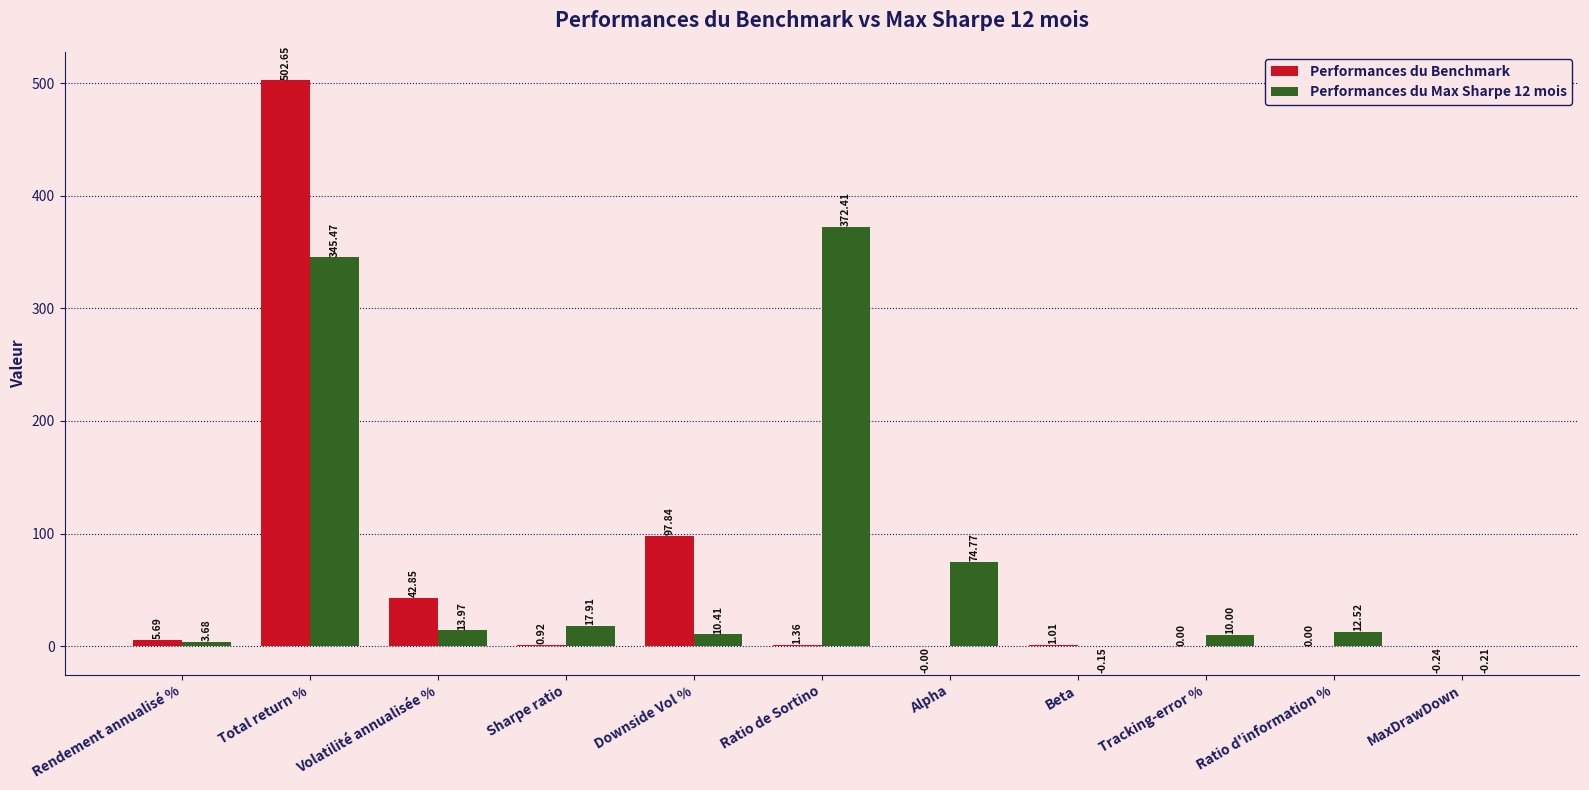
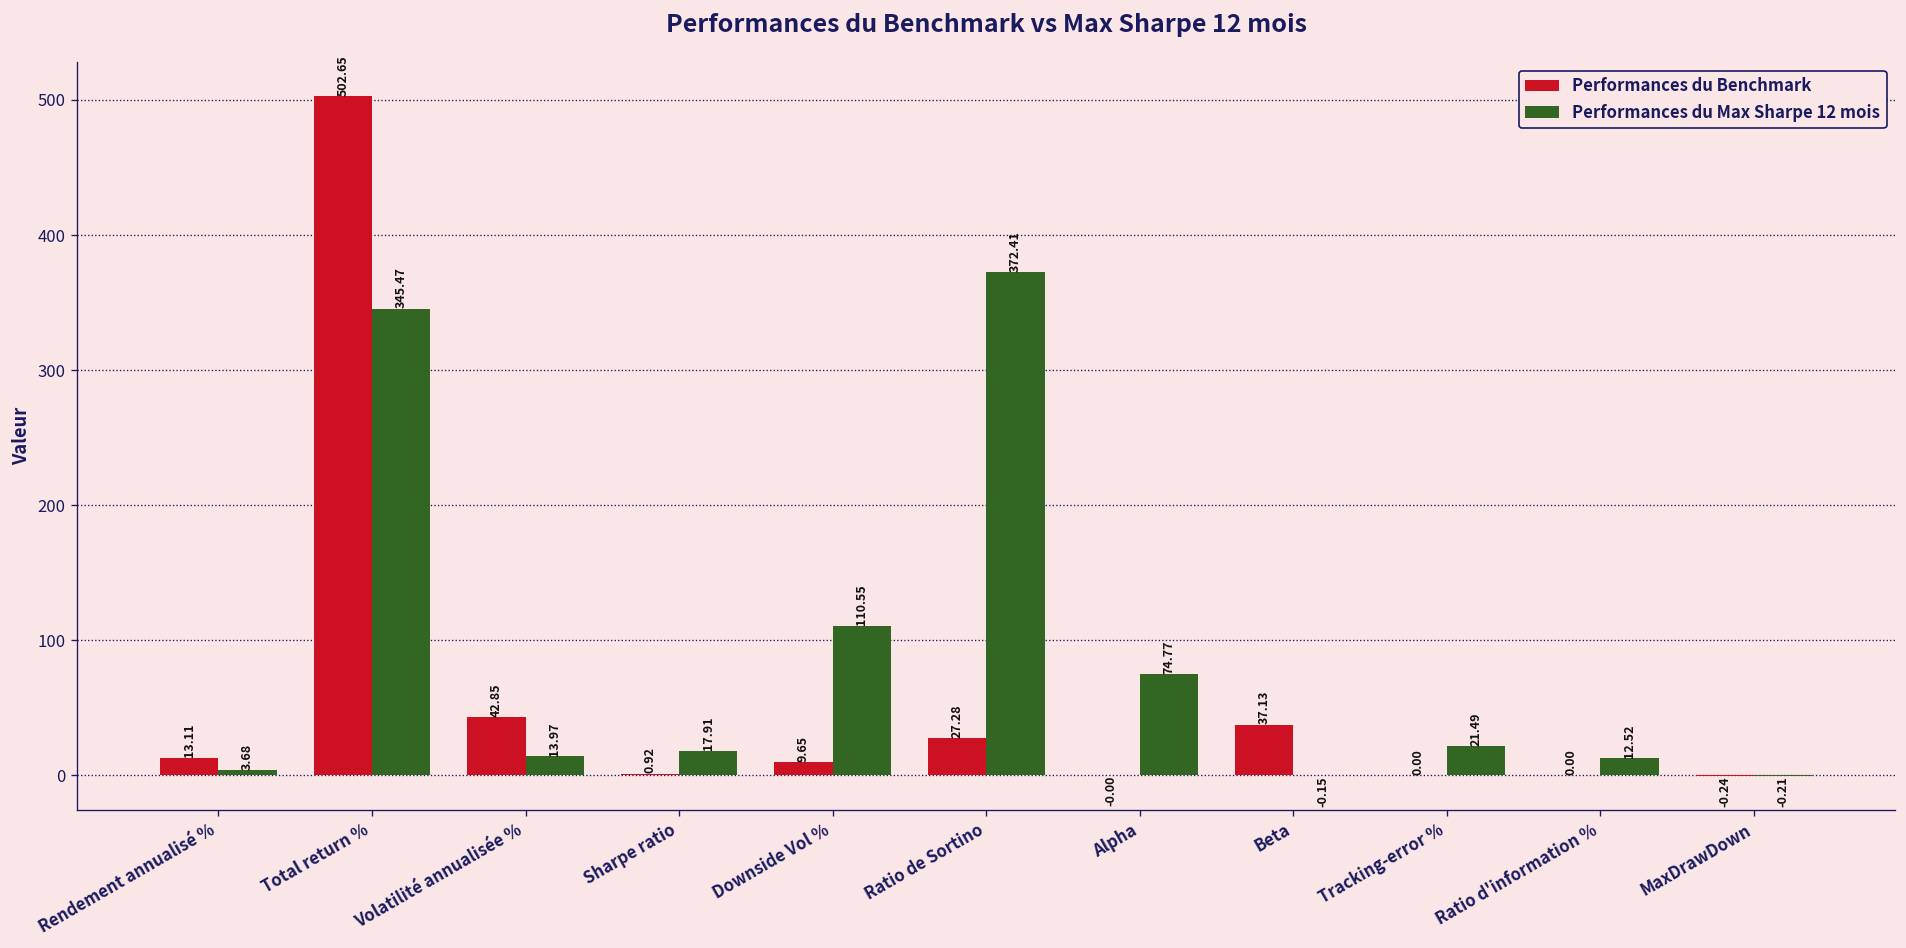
  {
    "Performances du Benchmark": {
-     "Rendement annualisé %": 5.69,
+     "Rendement annualisé %": 13.11,
      "Total return %": 502.65,
      "Volatilité annualisée %": 42.85,
      "Sharpe ratio": 0.92,
-     "Downside Vol %": 97.84,
-     "Ratio de Sortino": 1.36,
+     "Downside Vol %": 9.65,
+     "Ratio de Sortino": 27.28,
      "Alpha": -0.00,
-     "Beta": 1.01,
+     "Beta": 37.13,
      "Tracking-error %": 0.00,
      "Ratio d'information %": 0.00,
      "MaxDrawDown": -0.24
    },
    "Performances du Max Sharpe 12 mois": {
      "Rendement annualisé %": 3.68,
      "Total return %": 345.47,
      "Volatilité annualisée %": 13.97,
      "Sharpe ratio": 17.91,
-     "Downside Vol %": 10.41,
+     "Downside Vol %": 110.55,
      "Ratio de Sortino": 372.41,
      "Alpha": 74.77,
      "Beta": -0.15,
-     "Tracking-error %": 10.00,
+     "Tracking-error %": 21.49,
      "Ratio d'information %": 12.52,
      "MaxDrawDown": -0.21
    }
  }
